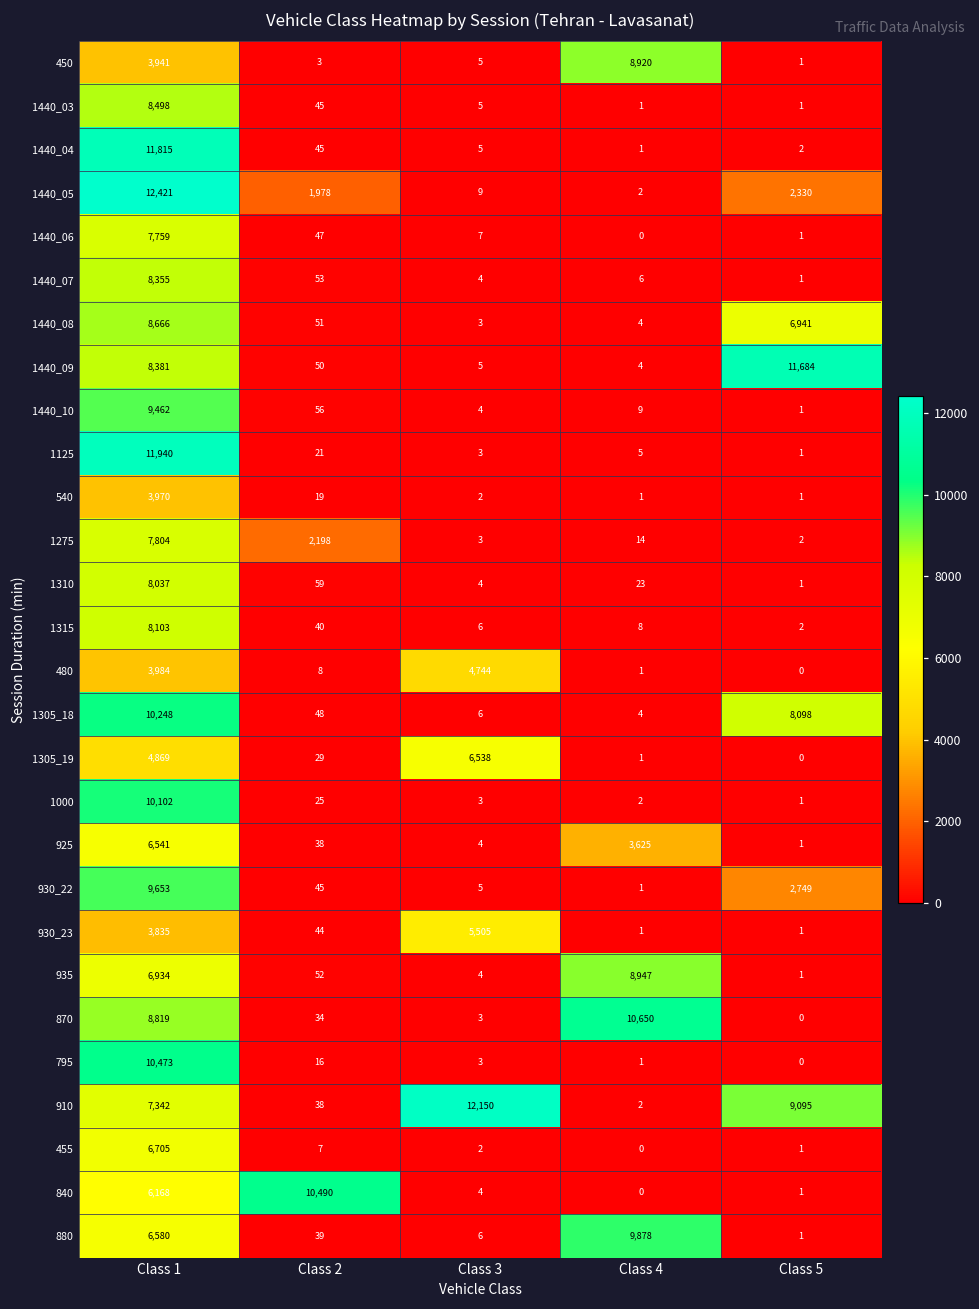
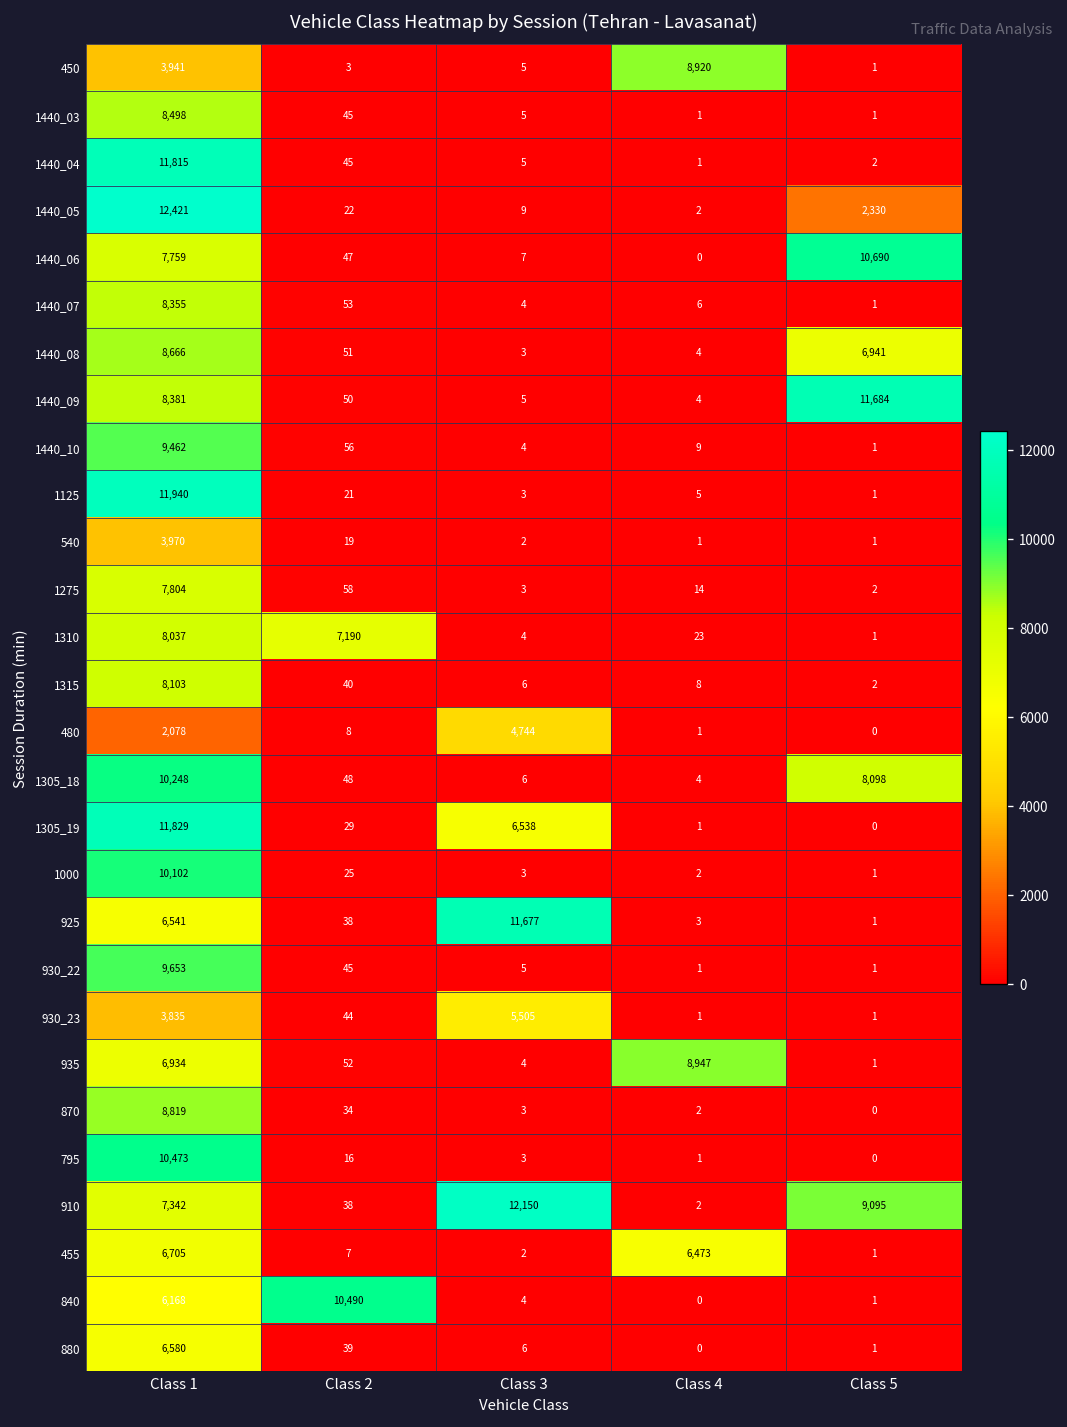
  {
    "450": {
      "Class 1": "3,941",
      "Class 2": "3",
      "Class 3": "5",
      "Class 4": "8,920",
      "Class 5": "1"
    },
    "1440_03": {
      "Class 1": "8,498",
      "Class 2": "45",
      "Class 3": "5",
      "Class 4": "1",
      "Class 5": "1"
    },
    "1440_04": {
      "Class 1": "11,815",
      "Class 2": "45",
      "Class 3": "5",
      "Class 4": "1",
      "Class 5": "2"
    },
    "1440_05": {
      "Class 1": "12,421",
-     "Class 2": "1,978",
+     "Class 2": "22",
      "Class 3": "9",
      "Class 4": "2",
      "Class 5": "2,330"
    },
    "1440_06": {
      "Class 1": "7,759",
      "Class 2": "47",
      "Class 3": "7",
      "Class 4": "0",
-     "Class 5": "1"
+     "Class 5": "10,690"
    },
    "1440_07": {
      "Class 1": "8,355",
      "Class 2": "53",
      "Class 3": "4",
      "Class 4": "6",
      "Class 5": "1"
    },
    "1440_08": {
      "Class 1": "8,666",
      "Class 2": "51",
      "Class 3": "3",
      "Class 4": "4",
      "Class 5": "6,941"
    },
    "1440_09": {
      "Class 1": "8,381",
      "Class 2": "50",
      "Class 3": "5",
      "Class 4": "4",
      "Class 5": "11,684"
    },
    "1440_10": {
      "Class 1": "9,462",
      "Class 2": "56",
      "Class 3": "4",
      "Class 4": "9",
      "Class 5": "1"
    },
    "1125": {
      "Class 1": "11,940",
      "Class 2": "21",
      "Class 3": "3",
      "Class 4": "5",
      "Class 5": "1"
    },
    "540": {
      "Class 1": "3,970",
      "Class 2": "19",
      "Class 3": "2",
      "Class 4": "1",
      "Class 5": "1"
    },
    "1275": {
      "Class 1": "7,804",
-     "Class 2": "2,198",
+     "Class 2": "58",
      "Class 3": "3",
      "Class 4": "14",
      "Class 5": "2"
    },
    "1310": {
      "Class 1": "8,037",
-     "Class 2": "59",
+     "Class 2": "7,190",
      "Class 3": "4",
      "Class 4": "23",
      "Class 5": "1"
    },
    "1315": {
      "Class 1": "8,103",
      "Class 2": "40",
      "Class 3": "6",
      "Class 4": "8",
      "Class 5": "2"
    },
    "480": {
-     "Class 1": "3,984",
+     "Class 1": "2,078",
      "Class 2": "8",
      "Class 3": "4,744",
      "Class 4": "1",
      "Class 5": "0"
    },
    "1305_18": {
      "Class 1": "10,248",
      "Class 2": "48",
      "Class 3": "6",
      "Class 4": "4",
      "Class 5": "8,098"
    },
    "1305_19": {
-     "Class 1": "4,869",
+     "Class 1": "11,829",
      "Class 2": "29",
      "Class 3": "6,538",
      "Class 4": "1",
      "Class 5": "0"
    },
    "1000": {
      "Class 1": "10,102",
      "Class 2": "25",
      "Class 3": "3",
      "Class 4": "2",
      "Class 5": "1"
    },
    "925": {
      "Class 1": "6,541",
      "Class 2": "38",
-     "Class 3": "4",
-     "Class 4": "3,625",
+     "Class 3": "11,677",
+     "Class 4": "3",
      "Class 5": "1"
    },
    "930_22": {
      "Class 1": "9,653",
      "Class 2": "45",
      "Class 3": "5",
      "Class 4": "1",
-     "Class 5": "2,749"
+     "Class 5": "1"
    },
    "930_23": {
      "Class 1": "3,835",
      "Class 2": "44",
      "Class 3": "5,505",
      "Class 4": "1",
      "Class 5": "1"
    },
    "935": {
      "Class 1": "6,934",
      "Class 2": "52",
      "Class 3": "4",
      "Class 4": "8,947",
      "Class 5": "1"
    },
    "870": {
      "Class 1": "8,819",
      "Class 2": "34",
      "Class 3": "3",
-     "Class 4": "10,650",
+     "Class 4": "2",
      "Class 5": "0"
    },
    "795": {
      "Class 1": "10,473",
      "Class 2": "16",
      "Class 3": "3",
      "Class 4": "1",
      "Class 5": "0"
    },
    "910": {
      "Class 1": "7,342",
      "Class 2": "38",
      "Class 3": "12,150",
      "Class 4": "2",
      "Class 5": "9,095"
    },
    "455": {
      "Class 1": "6,705",
      "Class 2": "7",
      "Class 3": "2",
-     "Class 4": "0",
+     "Class 4": "6,473",
      "Class 5": "1"
    },
    "840": {
      "Class 1": "6,168",
      "Class 2": "10,490",
      "Class 3": "4",
      "Class 4": "0",
      "Class 5": "1"
    },
    "880": {
      "Class 1": "6,580",
      "Class 2": "39",
      "Class 3": "6",
-     "Class 4": "9,878",
+     "Class 4": "0",
      "Class 5": "1"
    }
  }
